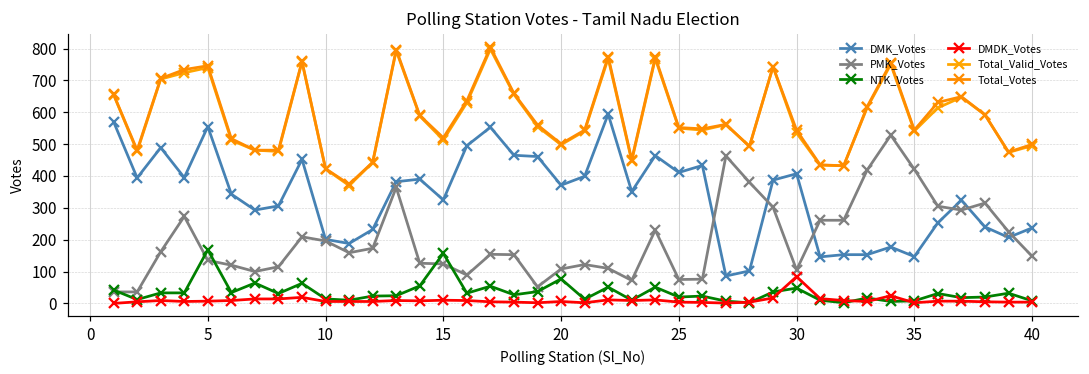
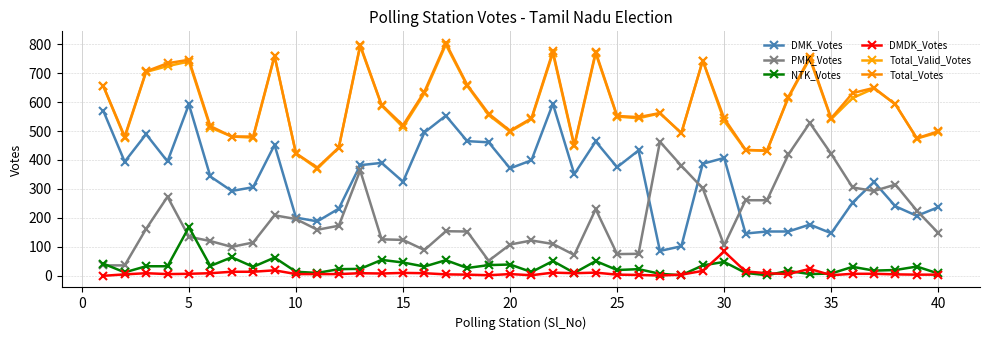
  {
    "DMK_Votes": {
-     "5": 560,
+     "5": 590,
      "15": 330,
      "20": 370,
-     "25": 410,
+     "25": 380,
      "30": 410,
      "35": 150,
      "40": 240
    },
    "PMK_Votes": {
      "5": 140,
      "15": 120,
      "20": 110,
      "25": 80,
      "30": 110,
      "35": 420,
      "40": 150
    },
    "NTK_Votes": {
      "5": 170,
-     "15": 160,
-     "20": 80,
+     "15": 50,
+     "20": 40,
      "25": 20,
      "30": 50
    },
    "DMDK_Votes": {
      "5": 10,
      "15": 10,
      "20": 10,
      "25": 0,
      "30": 80
    }
  }
